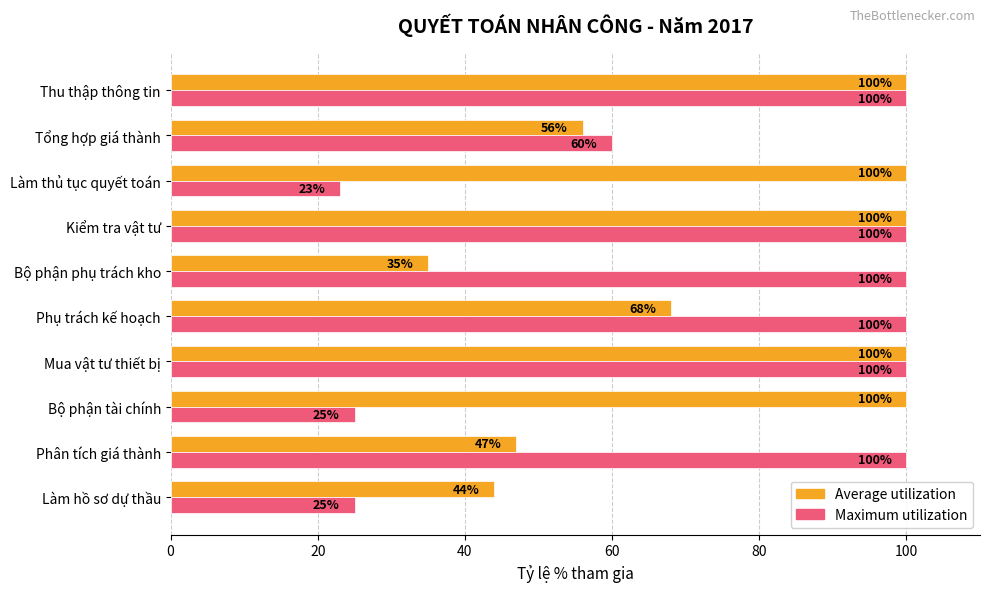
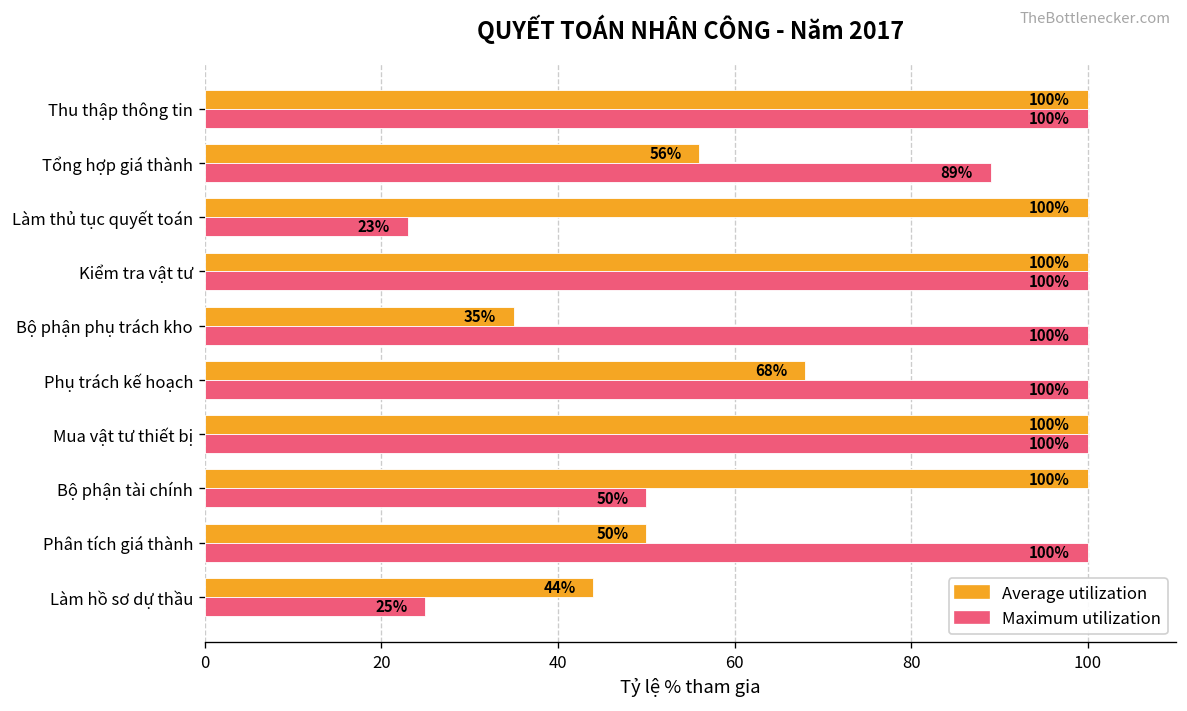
  {
    "Average utilization": {
      "Thu thập thông tin": "100%",
      "Tổng hợp giá thành": "56%",
      "Làm thủ tục quyết toán": "100%",
      "Kiểm tra vật tư": "100%",
      "Bộ phận phụ trách kho": "35%",
      "Phụ trách kế hoạch": "68%",
      "Mua vật tư thiết bị": "100%",
      "Bộ phận tài chính": "100%",
-     "Phân tích giá thành": "47%",
+     "Phân tích giá thành": "50%",
      "Làm hồ sơ dự thầu": "44%"
    },
    "Maximum utilization": {
      "Thu thập thông tin": "100%",
-     "Tổng hợp giá thành": "60%",
+     "Tổng hợp giá thành": "89%",
      "Làm thủ tục quyết toán": "23%",
      "Kiểm tra vật tư": "100%",
      "Bộ phận phụ trách kho": "100%",
      "Phụ trách kế hoạch": "100%",
      "Mua vật tư thiết bị": "100%",
-     "Bộ phận tài chính": "25%",
+     "Bộ phận tài chính": "50%",
      "Phân tích giá thành": "100%",
      "Làm hồ sơ dự thầu": "25%"
    }
  }
